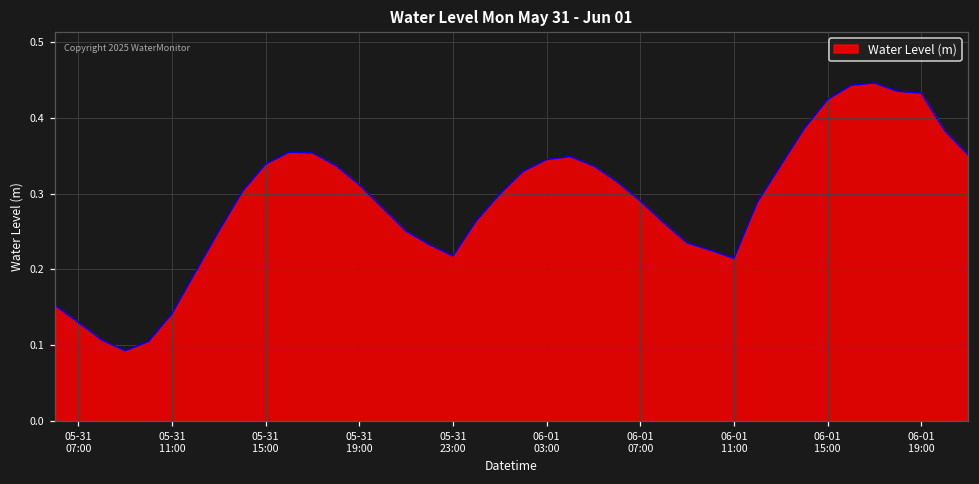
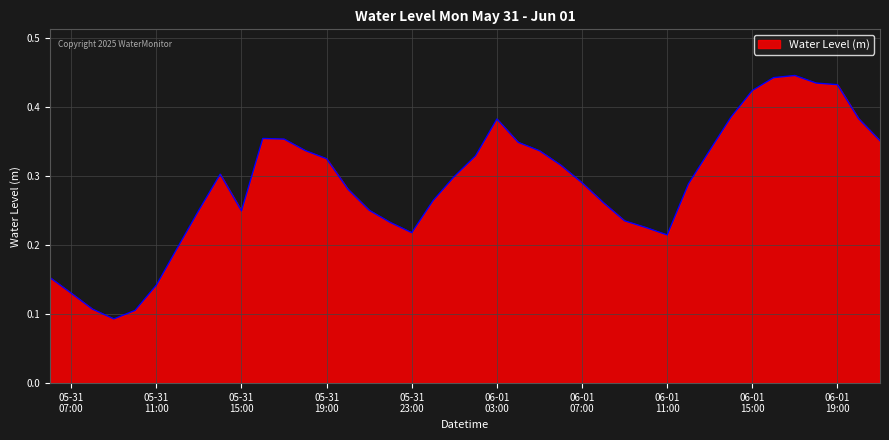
  {
    "05-31 07:00": 0.13,
    "05-31 11:00": 0.14,
-   "05-31 15:00": 0.34,
-   "05-31 19:00": 0.31,
+   "05-31 15:00": 0.25,
+   "05-31 19:00": 0.32,
    "05-31 23:00": 0.22,
-   "06-01 03:00": 0.34,
+   "06-01 03:00": 0.38,
    "06-01 07:00": 0.29,
    "06-01 11:00": 0.21,
    "06-01 15:00": 0.42,
    "06-01 19:00": 0.43
  }
